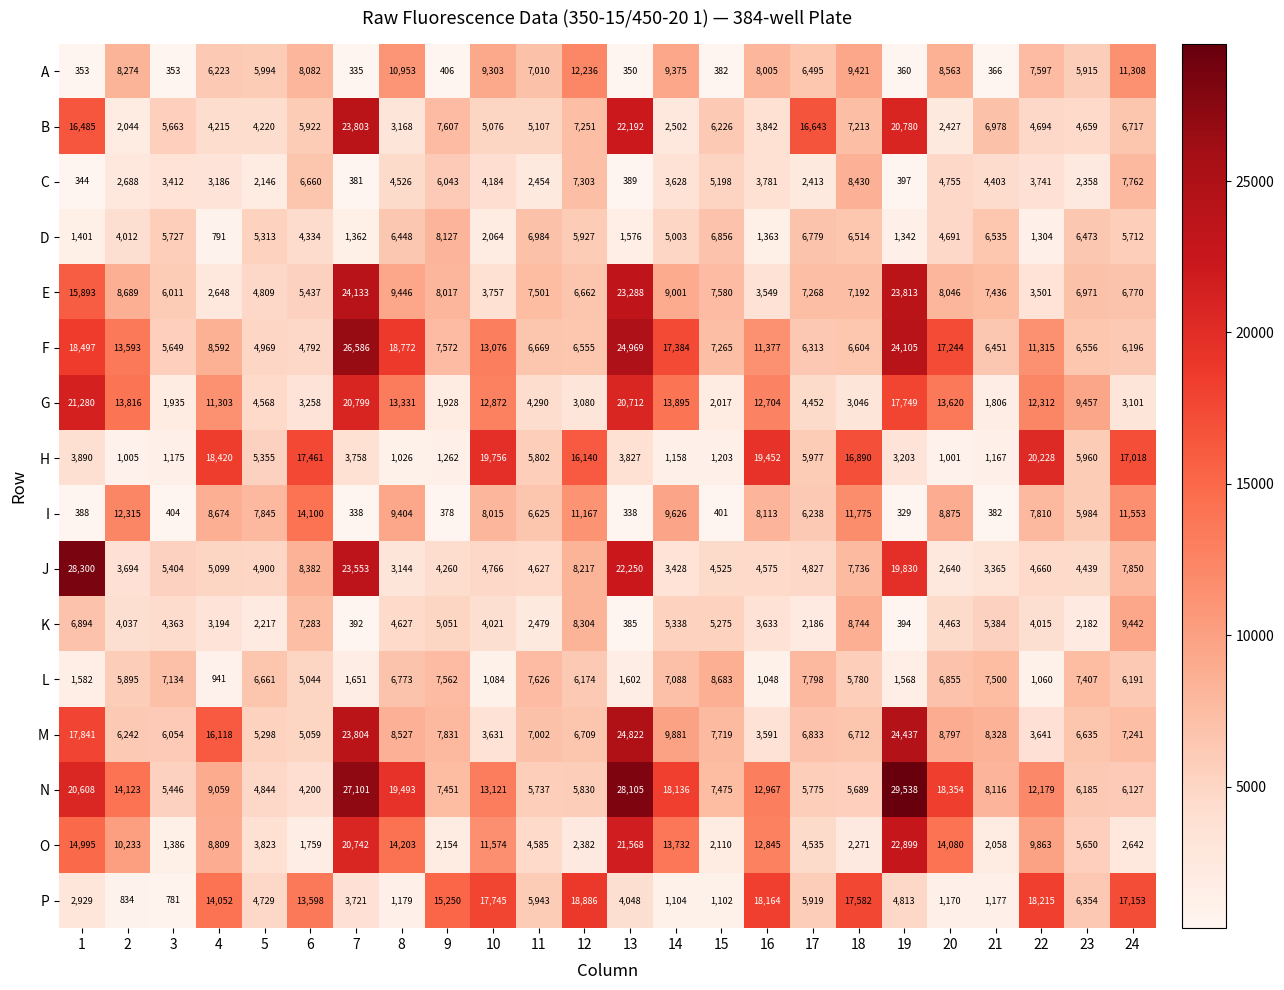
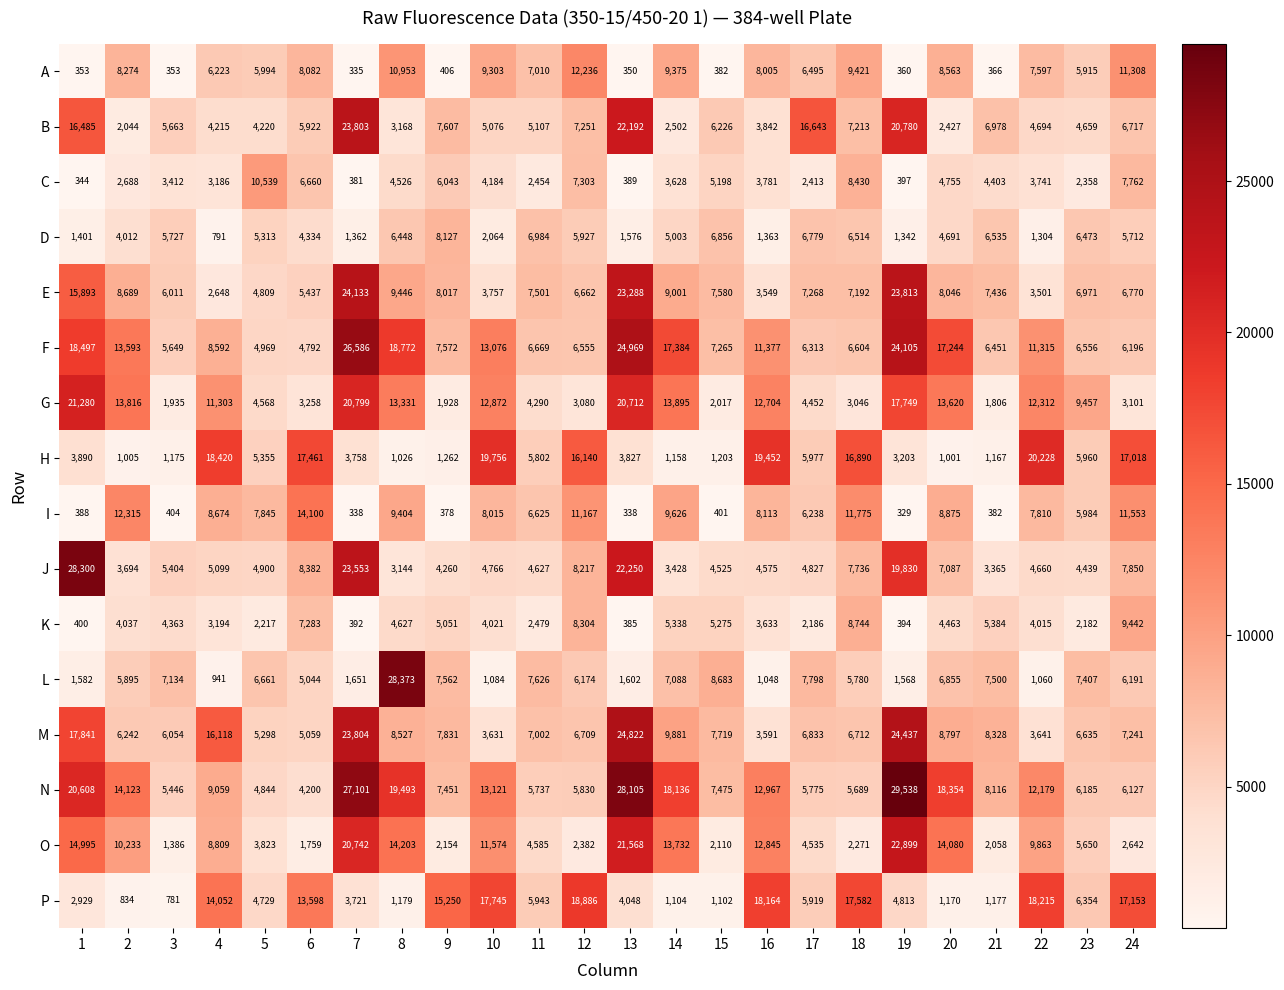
  {
    "C": {
      "1": "344",
      "2": "2,688",
      "3": "3,412",
      "4": "3,186",
-     "5": "2,146",
+     "5": "10,539",
      "6": "6,660",
      "7": "381",
      "8": "4,526",
      "9": "6,043",
      "10": "4,184",
      "11": "2,454",
      "12": "7,303",
      "13": "389",
      "14": "3,628",
      "15": "5,198",
      "16": "3,781",
      "17": "2,413",
      "18": "8,430",
      "19": "397",
      "20": "4,755",
      "21": "4,403",
      "22": "3,741",
      "23": "2,358",
      "24": "7,762"
    },
    "J": {
      "1": "28,300",
      "2": "3,694",
      "3": "5,404",
      "4": "5,099",
      "5": "4,900",
      "6": "8,382",
      "7": "23,553",
      "8": "3,144",
      "9": "4,260",
      "10": "4,766",
      "11": "4,627",
      "12": "8,217",
      "13": "22,250",
      "14": "3,428",
      "15": "4,525",
      "16": "4,575",
      "17": "4,827",
      "18": "7,736",
      "19": "19,830",
-     "20": "2,640",
+     "20": "7,087",
      "21": "3,365",
      "22": "4,660",
      "23": "4,439",
      "24": "7,850"
    },
    "K": {
-     "1": "6,894",
+     "1": "400",
      "2": "4,037",
      "3": "4,363",
      "4": "3,194",
      "5": "2,217",
      "6": "7,283",
      "7": "392",
      "8": "4,627",
      "9": "5,051",
      "10": "4,021",
      "11": "2,479",
      "12": "8,304",
      "13": "385",
      "14": "5,338",
      "15": "5,275",
      "16": "3,633",
      "17": "2,186",
      "18": "8,744",
      "19": "394",
      "20": "4,463",
      "21": "5,384",
      "22": "4,015",
      "23": "2,182",
      "24": "9,442"
    },
    "L": {
      "1": "1,582",
      "2": "5,895",
      "3": "7,134",
      "4": "941",
      "5": "6,661",
      "6": "5,044",
      "7": "1,651",
-     "8": "6,773",
+     "8": "28,373",
      "9": "7,562",
      "10": "1,084",
      "11": "7,626",
      "12": "6,174",
      "13": "1,602",
      "14": "7,088",
      "15": "8,683",
      "16": "1,048",
      "17": "7,798",
      "18": "5,780",
      "19": "1,568",
      "20": "6,855",
      "21": "7,500",
      "22": "1,060",
      "23": "7,407",
      "24": "6,191"
    }
  }
